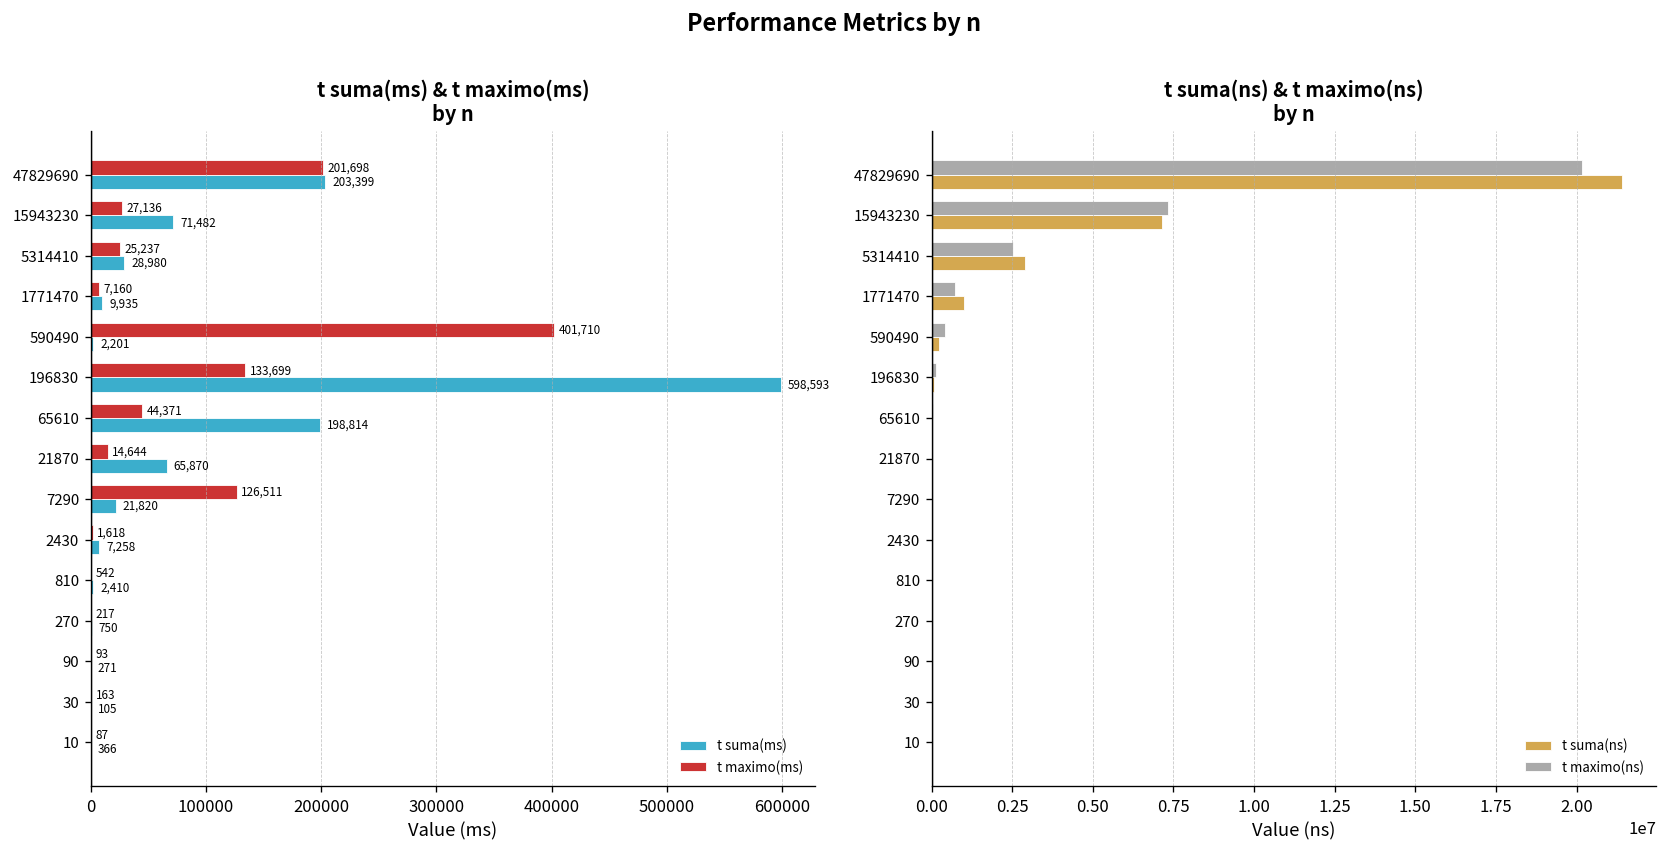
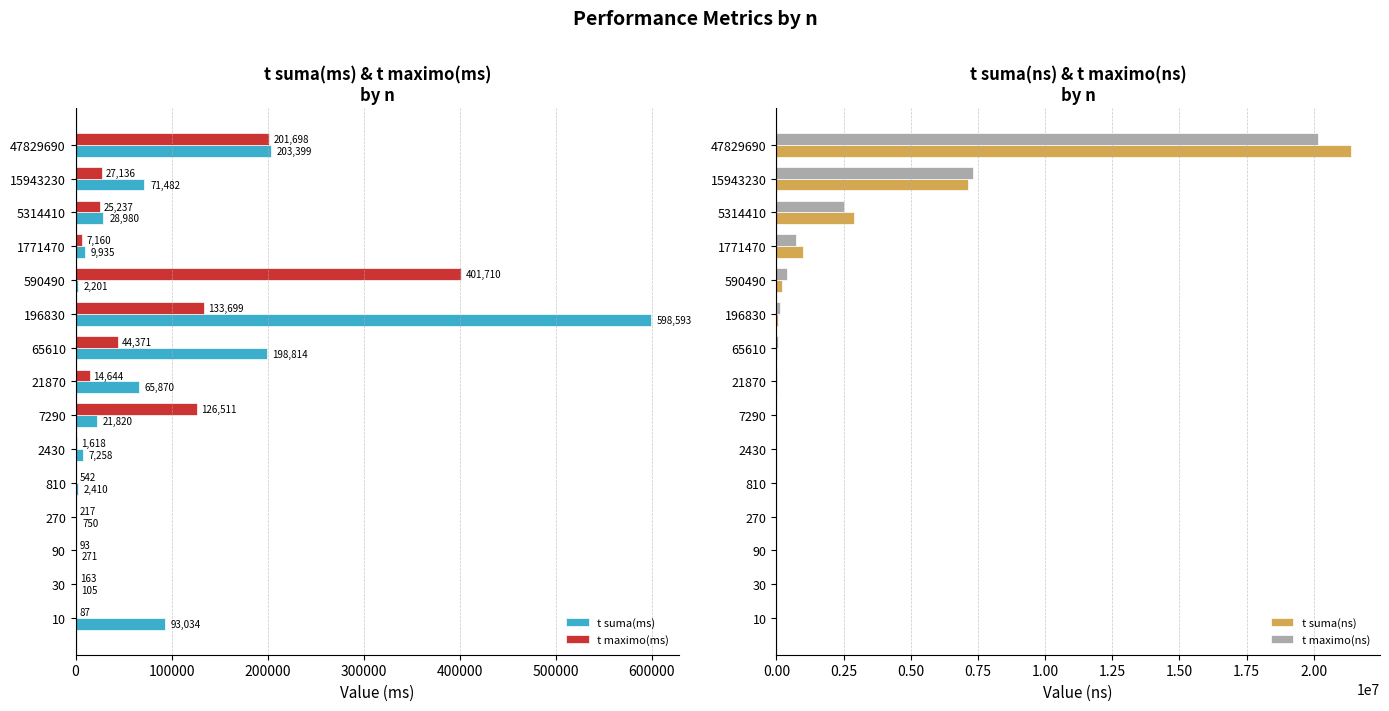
  {
    "t suma(ms) & t maximo(ms) by n": {
      "t suma(ms)": {
        "47829690": "203,399",
        "15943230": "71,482",
        "5314410": "28,980",
        "1771470": "9,935",
        "590490": "2,201",
        "196830": "598,593",
        "65610": "198,814",
        "21870": "65,870",
        "7290": "21,820",
        "2430": "7,258",
        "810": "2,410",
        "270": "750",
        "90": "271",
        "30": "105",
-       "10": "366"
+       "10": "93,034"
      },
      "t maximo(ms)": {
        "47829690": "201,698",
        "15943230": "27,136",
        "5314410": "25,237",
        "1771470": "7,160",
        "590490": "401,710",
        "196830": "133,699",
        "65610": "44,371",
        "21870": "14,644",
        "7290": "126,511",
        "2430": "1,618",
        "810": "542",
        "270": "217",
        "90": "93",
        "30": "163",
        "10": "87"
      }
    },
    "t suma(ns) & t maximo(ns) by n": {
      "t suma(ns)": {
        "47829690": "21400000",
        "15943230": "7100000",
        "5314410": "2900000",
        "1771470": "1000000",
        "590490": "200000"
      },
      "t maximo(ns)": {
        "47829690": "20200000",
        "15943230": "7300000",
        "5314410": "2500000",
        "1771470": "700000",
        "590490": "400000",
        "196830": "100000"
      }
    }
  }
